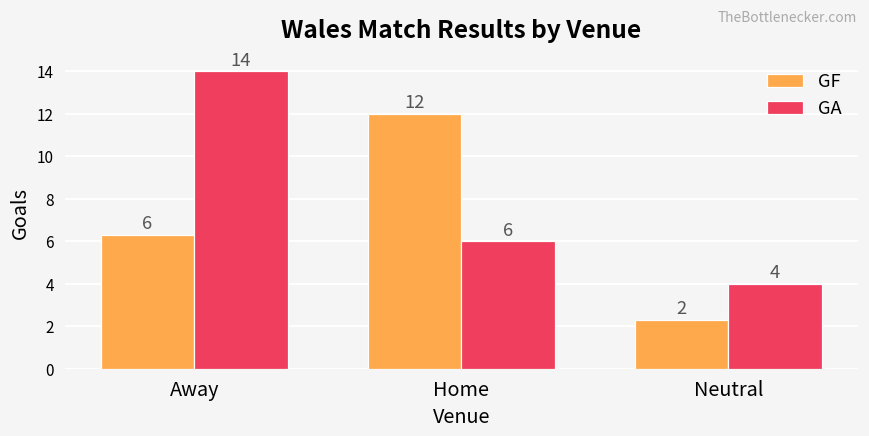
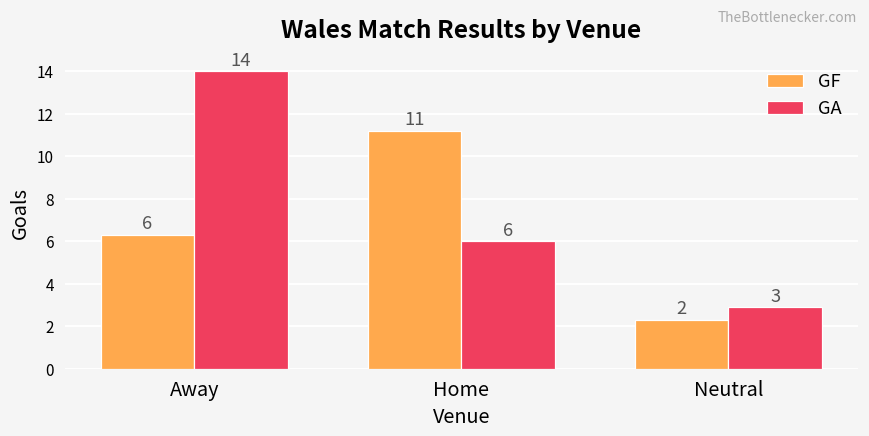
  {
    "GF": {
      "Away": 6,
-     "Home": 12,
+     "Home": 11,
      "Neutral": 2
    },
    "GA": {
      "Away": 14,
      "Home": 6,
-     "Neutral": 4
+     "Neutral": 3
    }
  }
